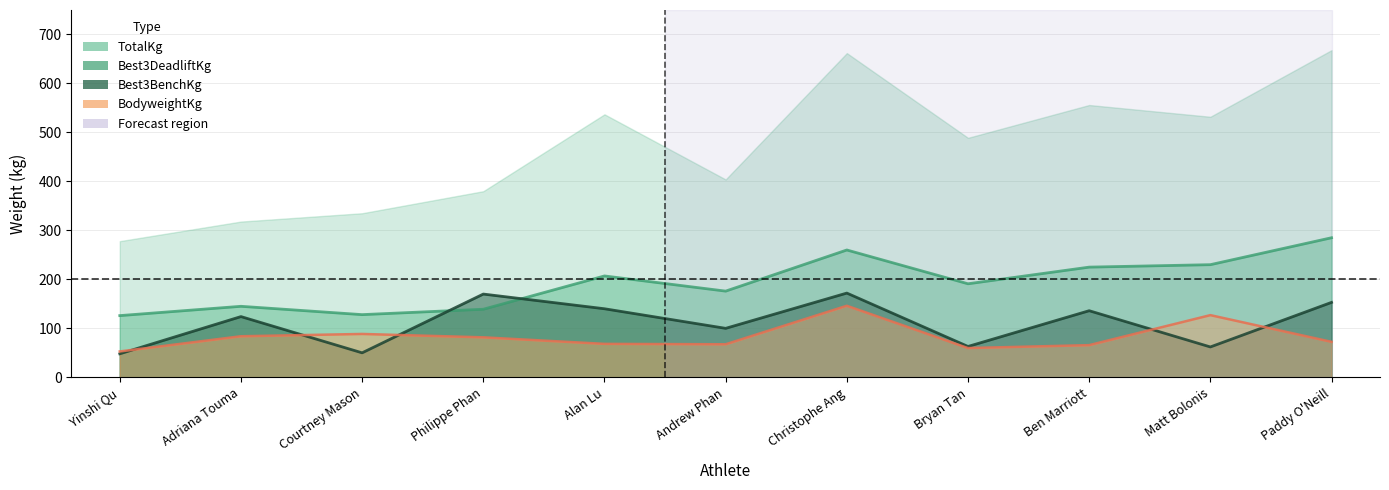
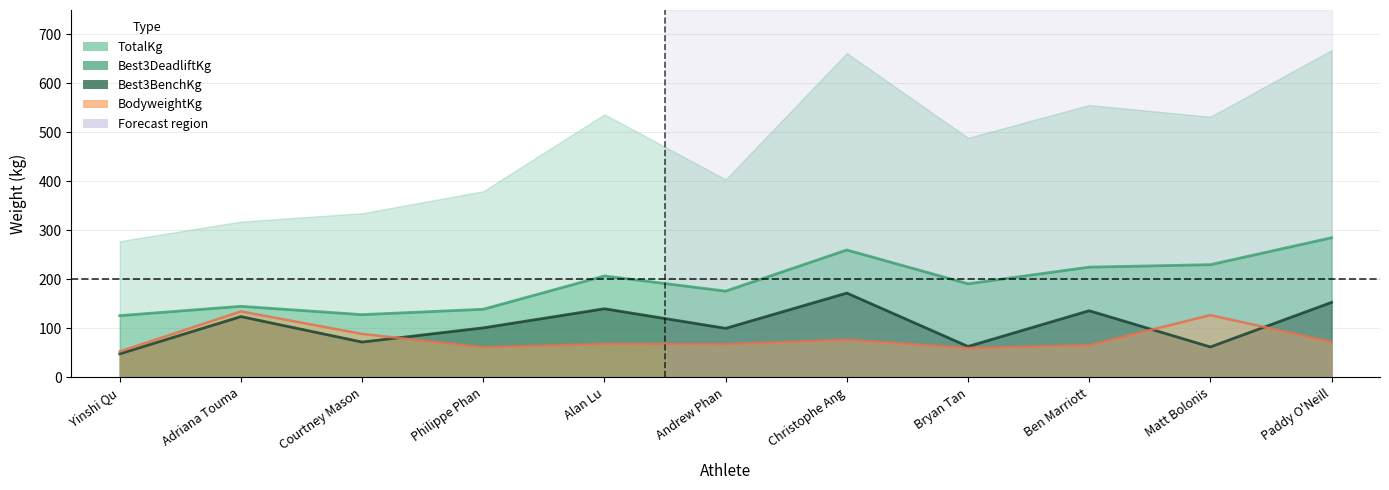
  {
    "Best3BenchKg": {
      "Adriana Touma": 120,
-     "Courtney Mason": 50,
-     "Philippe Phan": 170,
+     "Courtney Mason": 70,
+     "Philippe Phan": 100,
      "Alan Lu": 140,
      "Andrew Phan": 100,
      "Christophe Ang": 170,
      "Ben Marriott": 140,
      "Matt Bolonis": 60,
      "Paddy O'Neill": 150
    },
    "BodyweightKg": {
-     "Adriana Touma": 80,
+     "Adriana Touma": 130,
      "Courtney Mason": 90,
-     "Philippe Phan": 80,
+     "Philippe Phan": 60,
      "Alan Lu": 70,
      "Andrew Phan": 70,
-     "Christophe Ang": 150,
+     "Christophe Ang": 80,
      "Ben Marriott": 70,
      "Matt Bolonis": 130,
      "Paddy O'Neill": 70
    }
  }
